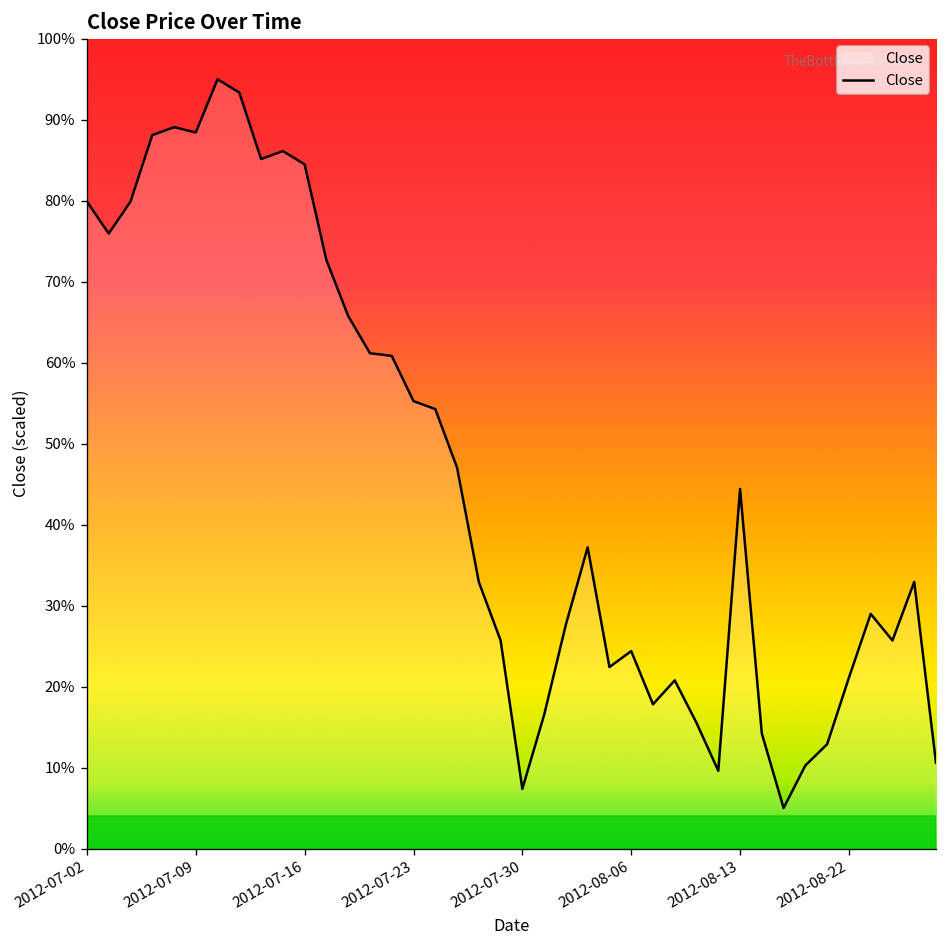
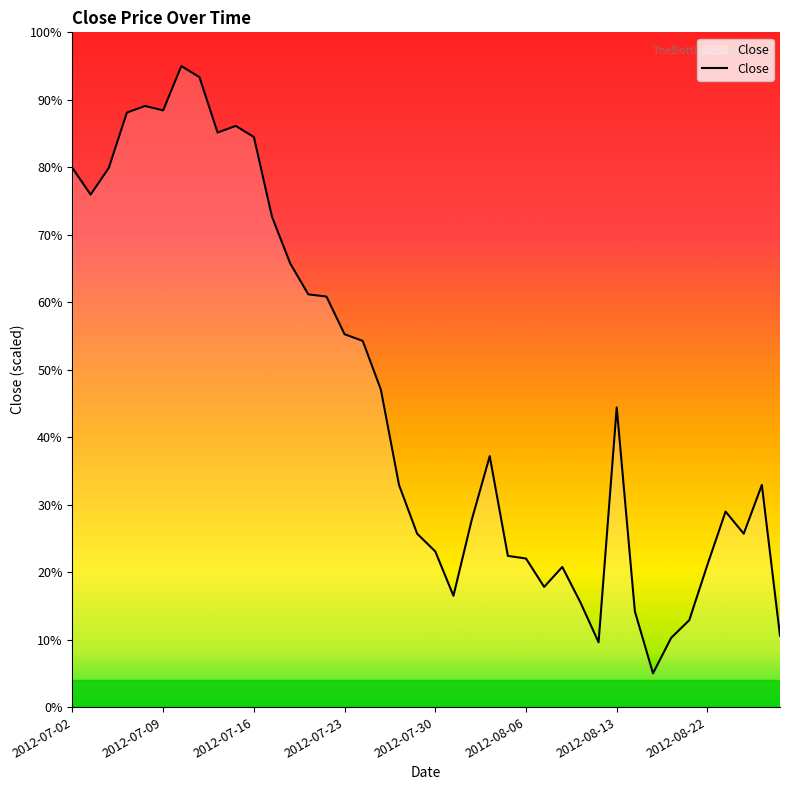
  {
    "2012-07-02": "80%",
    "2012-07-09": "88%",
    "2012-07-16": "84%",
    "2012-07-23": "55%",
-   "2012-07-30": "7%",
-   "2012-08-06": "24%",
+   "2012-07-30": "23%",
+   "2012-08-06": "22%",
    "2012-08-13": "44%",
    "2012-08-22": "21%"
  }
